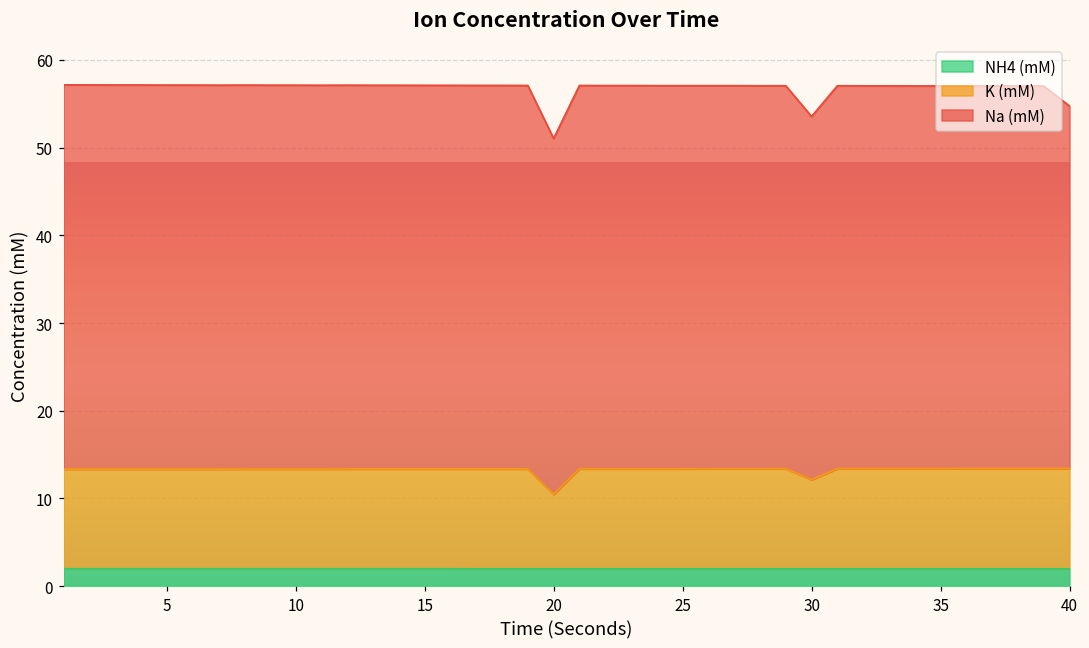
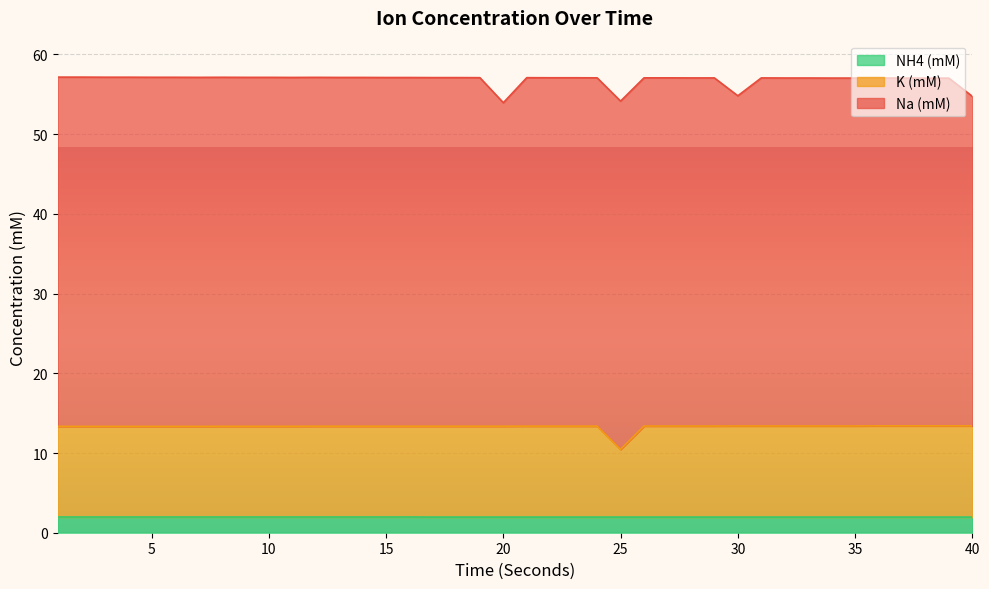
  {
    "NH4 (mM)": {
      "5": 2,
      "10": 2,
      "15": 2,
      "20": 2,
      "25": 2,
      "30": 2,
      "35": 2,
      "40": 2
    },
    "K (mM)": {
      "5": 11,
      "10": 11,
      "15": 11,
-     "20": 9,
-     "25": 11,
-     "30": 10,
+     "20": 11,
+     "25": 8,
+     "30": 11,
      "35": 11,
      "40": 11
    },
    "Na (mM)": {
      "5": 44,
      "10": 44,
      "15": 44,
      "20": 41,
      "25": 44,
      "30": 41,
      "40": 41
    }
  }
